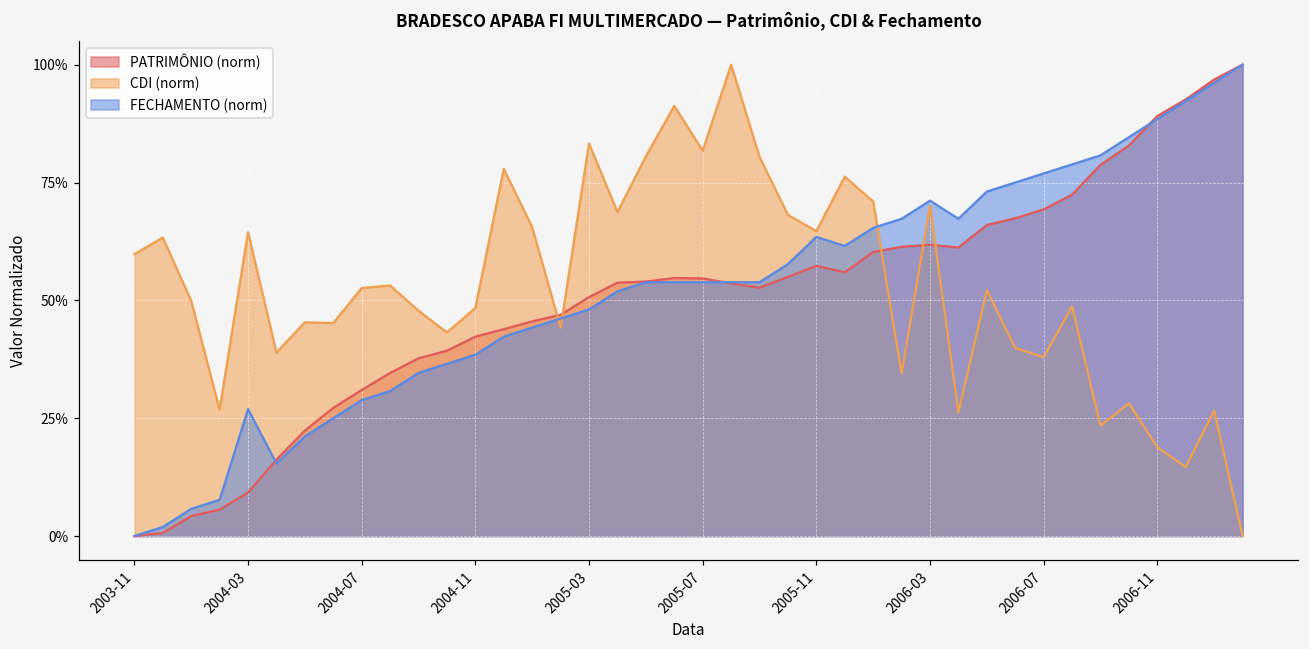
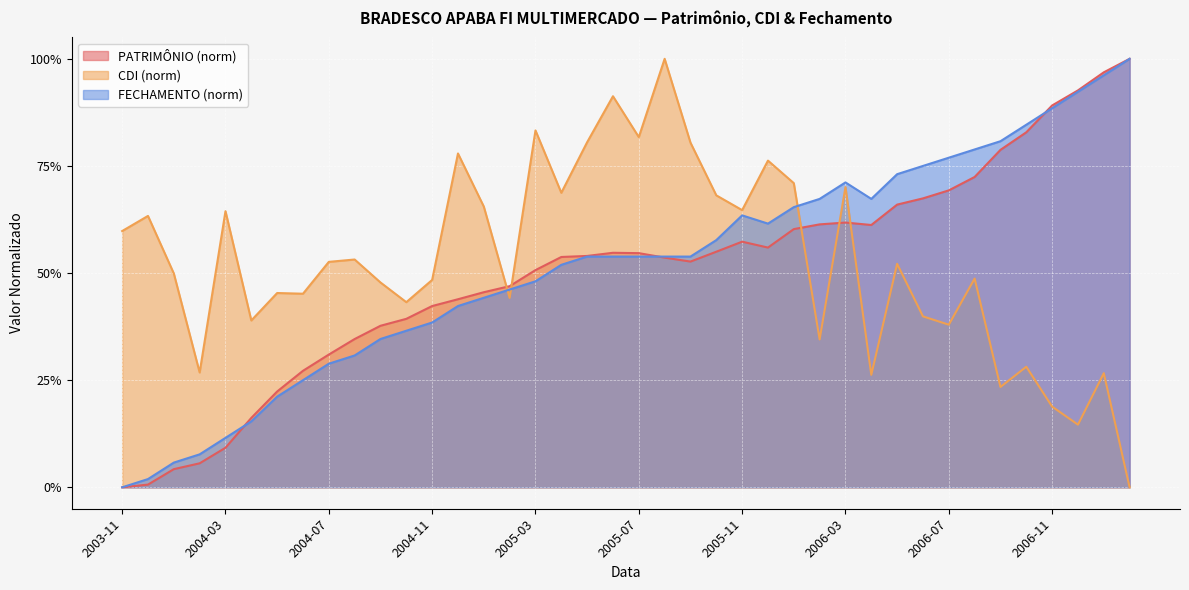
  {
    "FECHAMENTO (norm)": {
-     "2004-03": "27%",
+     "2004-03": "12%",
      "2004-07": "29%",
      "2004-11": "38%",
      "2005-03": "48%",
      "2005-07": "54%",
      "2005-11": "63%",
      "2006-03": "71%",
      "2006-07": "77%",
      "2006-11": "88%"
    }
  }
